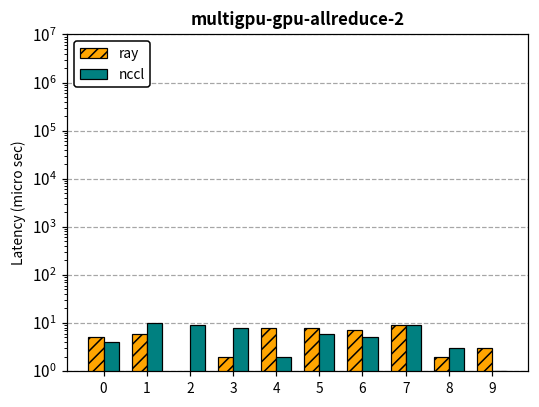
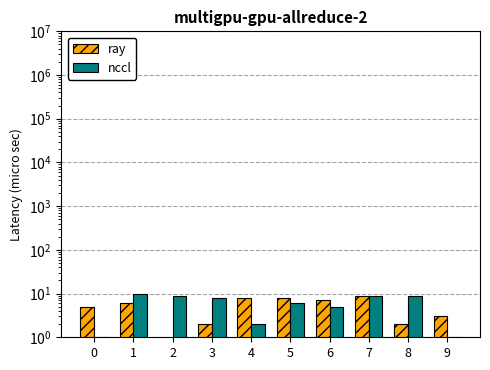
  {
    "ray": {
      "0": 5,
      "1": 6,
      "3": 2,
      "4": 8,
      "5": 8,
      "6": 7,
      "7": 9,
      "8": 2,
      "9": 3
    },
    "nccl": {
-     "0": 4,
+     "0": 1,
      "1": 10,
      "2": 9,
      "3": 8,
      "4": 2,
      "5": 6,
      "6": 5,
      "7": 9,
-     "8": 3,
+     "8": 9,
      "9": 1
    }
  }
